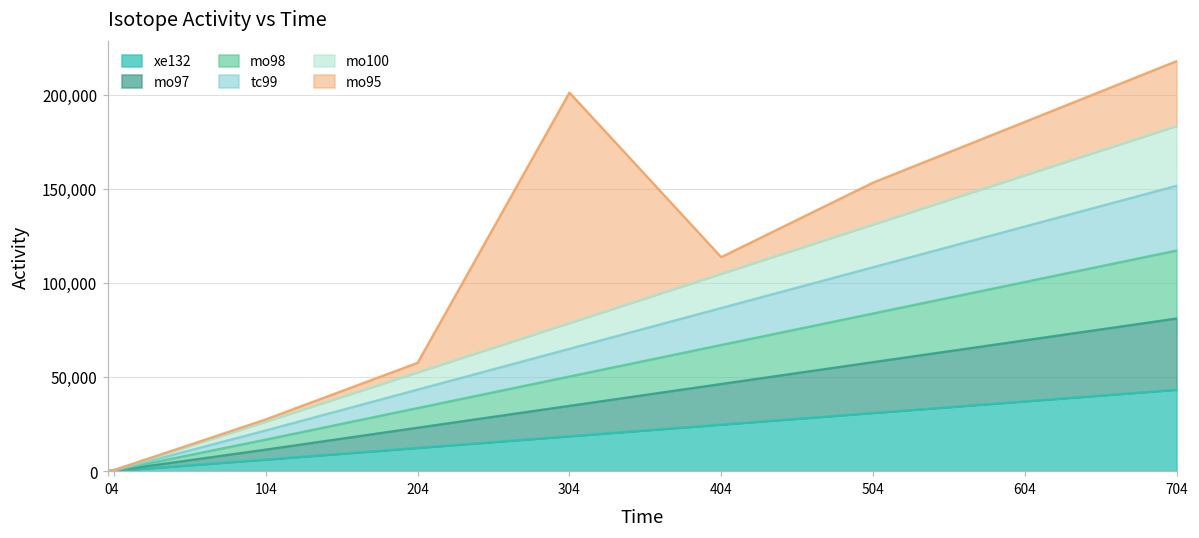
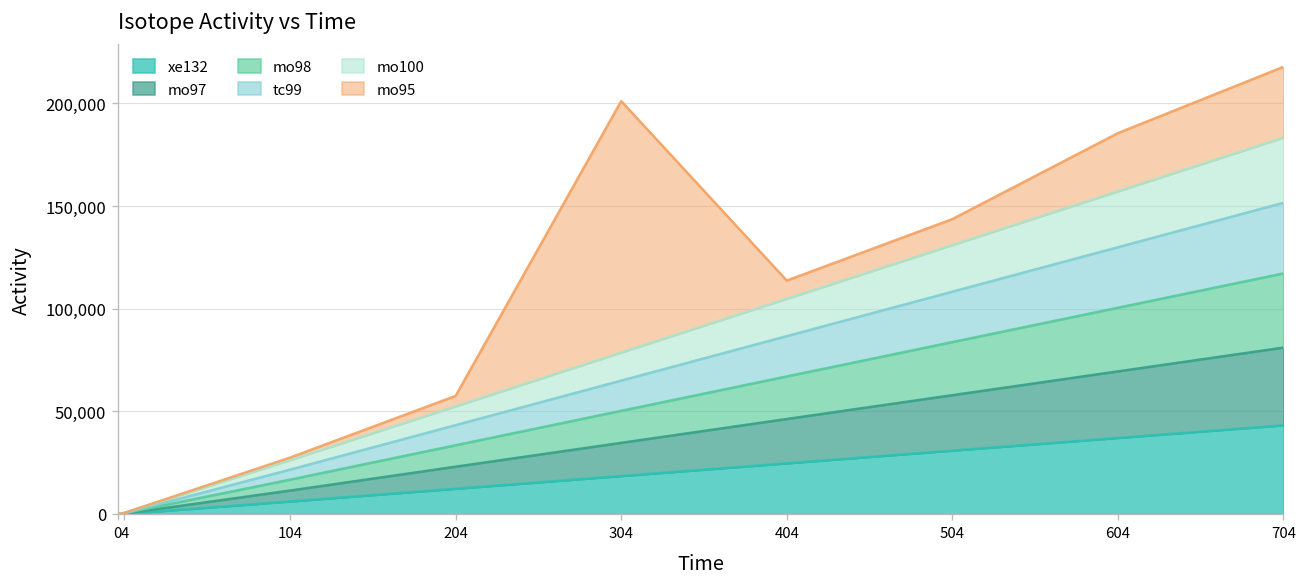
  {
    "mo95": {
      "204": "5,000",
      "304": "122,000",
      "404": "9,000",
-     "504": "22,000",
+     "504": "13,000",
      "604": "28,000",
      "704": "34,000"
    }
  }
